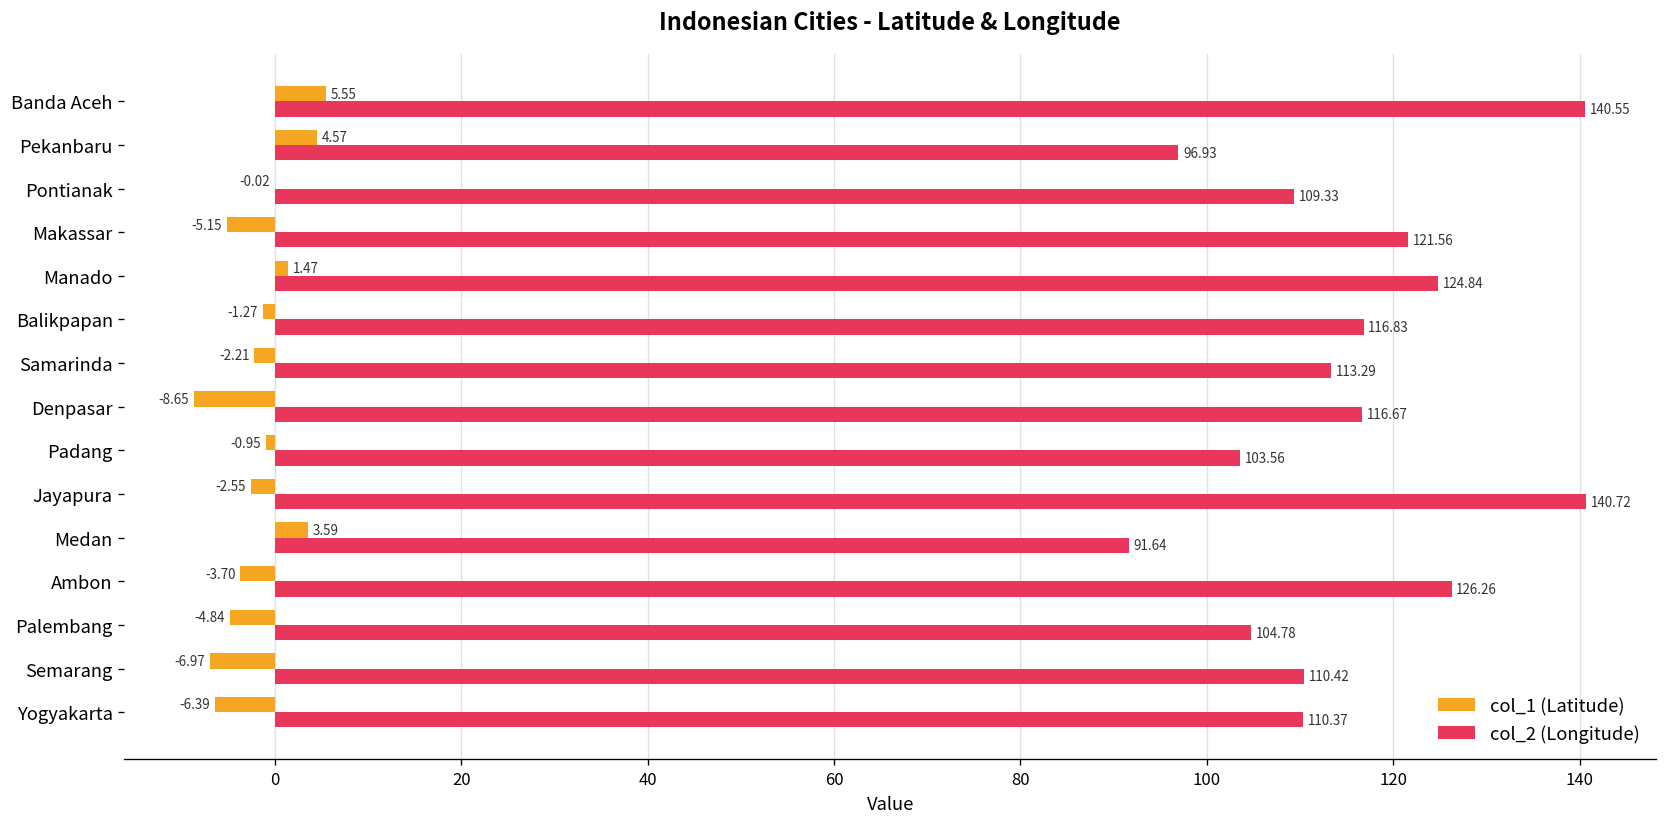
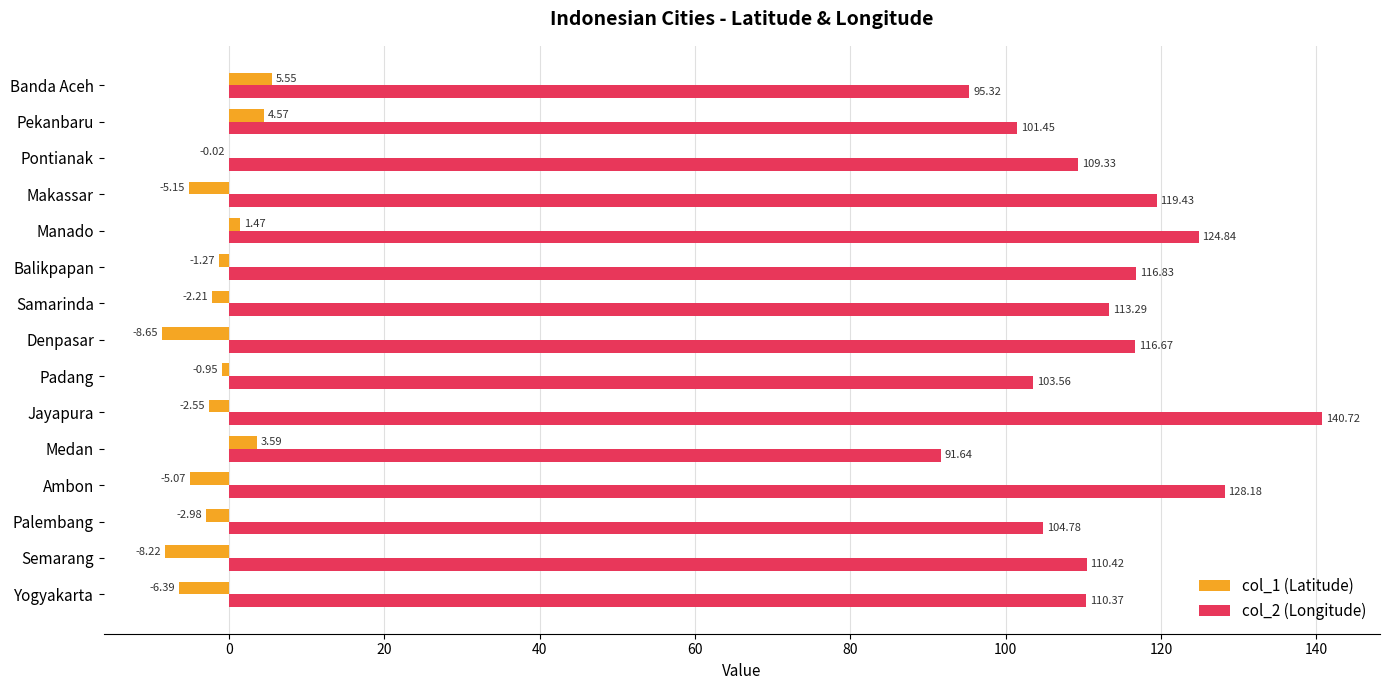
  {
    "col_1 (Latitude)": {
      "Banda Aceh": 5.55,
      "Pekanbaru": 4.57,
      "Pontianak": -0.02,
      "Makassar": -5.15,
      "Manado": 1.47,
      "Balikpapan": -1.27,
      "Samarinda": -2.21,
      "Denpasar": -8.65,
      "Padang": -0.95,
      "Jayapura": -2.55,
      "Medan": 3.59,
-     "Ambon": -3.70,
-     "Palembang": -4.84,
-     "Semarang": -6.97,
+     "Ambon": -5.07,
+     "Palembang": -2.98,
+     "Semarang": -8.22,
      "Yogyakarta": -6.39
    },
    "col_2 (Longitude)": {
-     "Banda Aceh": 140.55,
-     "Pekanbaru": 96.93,
+     "Banda Aceh": 95.32,
+     "Pekanbaru": 101.45,
      "Pontianak": 109.33,
-     "Makassar": 121.56,
+     "Makassar": 119.43,
      "Manado": 124.84,
      "Balikpapan": 116.83,
      "Samarinda": 113.29,
      "Denpasar": 116.67,
      "Padang": 103.56,
      "Jayapura": 140.72,
      "Medan": 91.64,
-     "Ambon": 126.26,
+     "Ambon": 128.18,
      "Palembang": 104.78,
      "Semarang": 110.42,
      "Yogyakarta": 110.37
    }
  }
